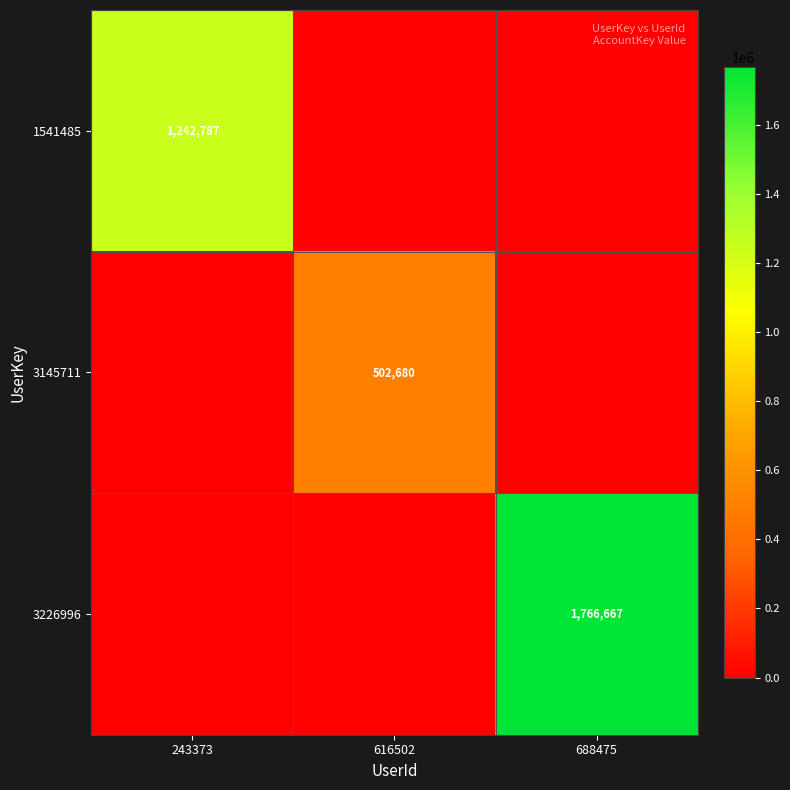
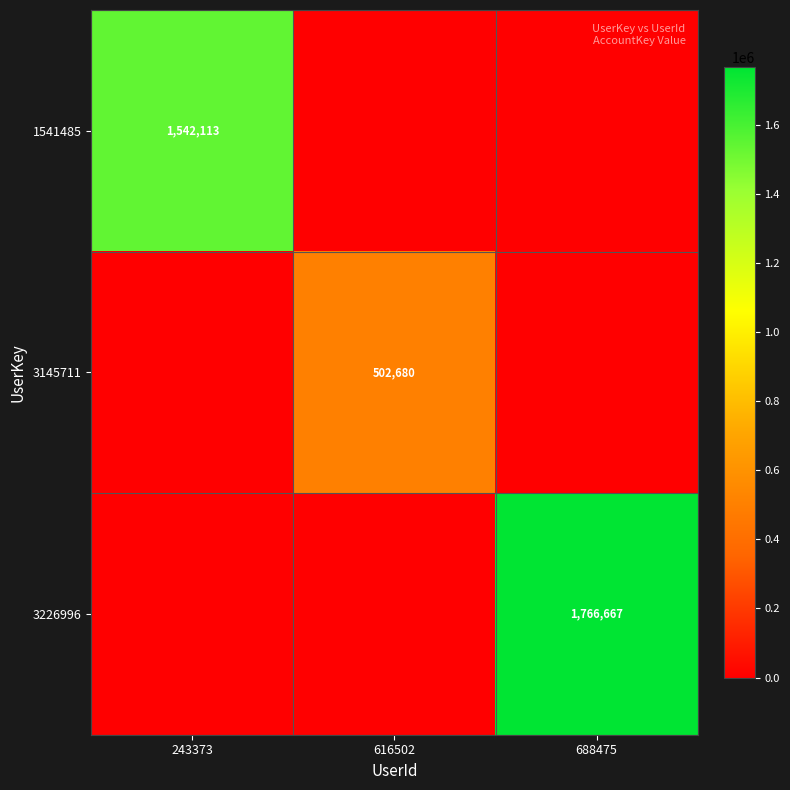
  {
    "1541485": {
-     "243373": "1,242,787"
+     "243373": "1,542,113"
    },
    "3145711": {
      "616502": "502,680"
    },
    "3226996": {
      "688475": "1,766,667"
    }
  }
